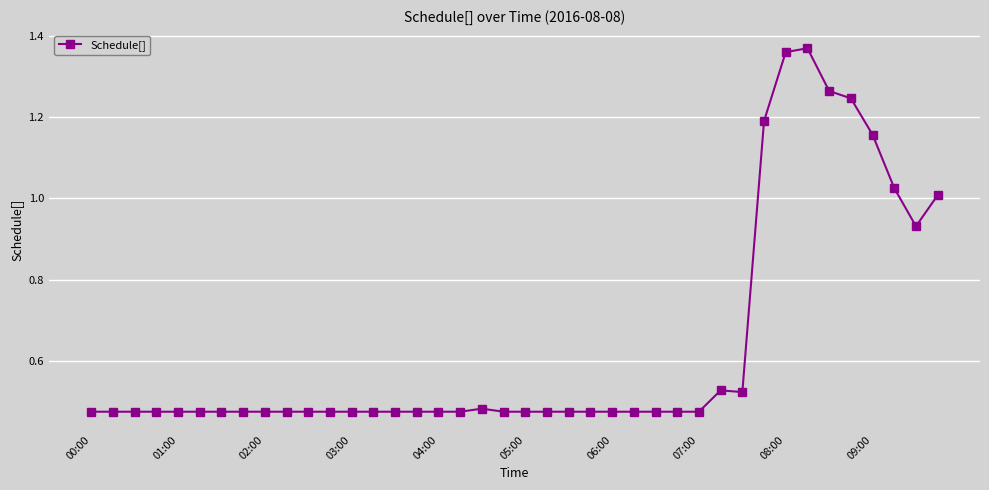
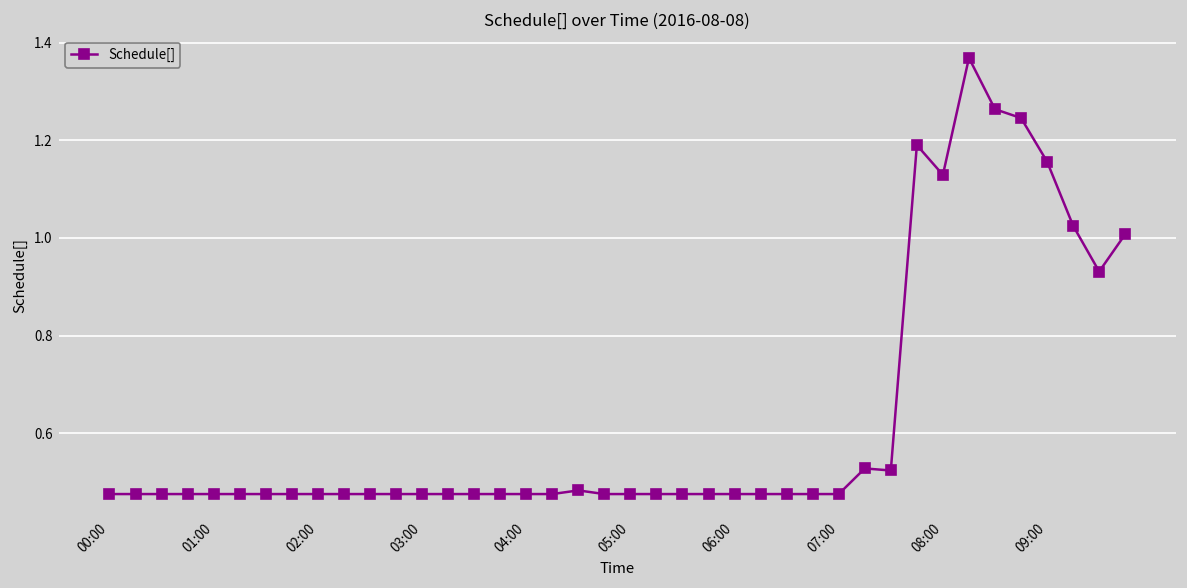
  {
    "00:00": 0.48,
    "01:00": 0.48,
    "02:00": 0.48,
    "03:00": 0.48,
    "04:00": 0.48,
    "05:00": 0.48,
    "06:00": 0.48,
    "07:00": 0.48,
-   "08:00": 1.36,
+   "08:00": 1.13,
    "09:00": 1.16
  }
